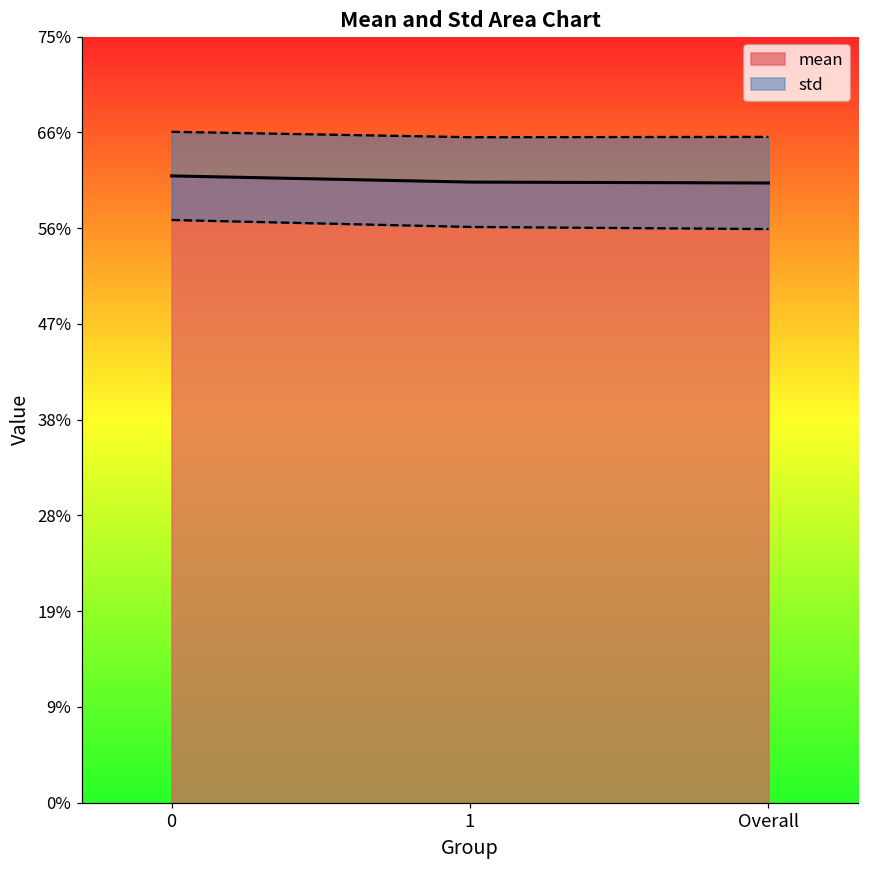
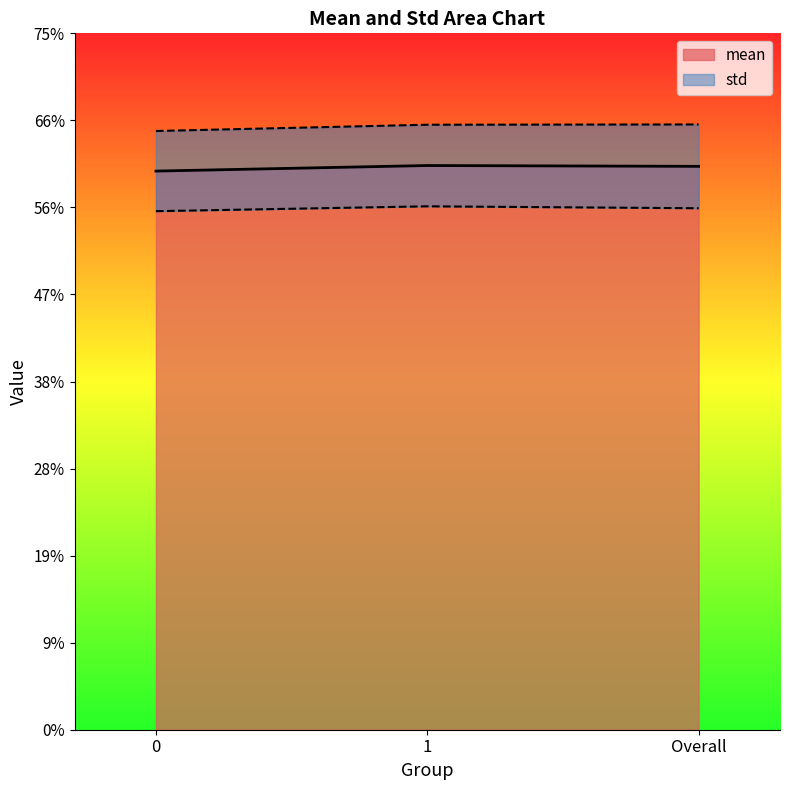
  {
    "mean": {
-     "0": "61%",
+     "0": "60%",
      "1": "61%",
      "Overall": "61%"
    },
    "std": {
      "1": "65%",
      "Overall": "65%"
    }
  }
